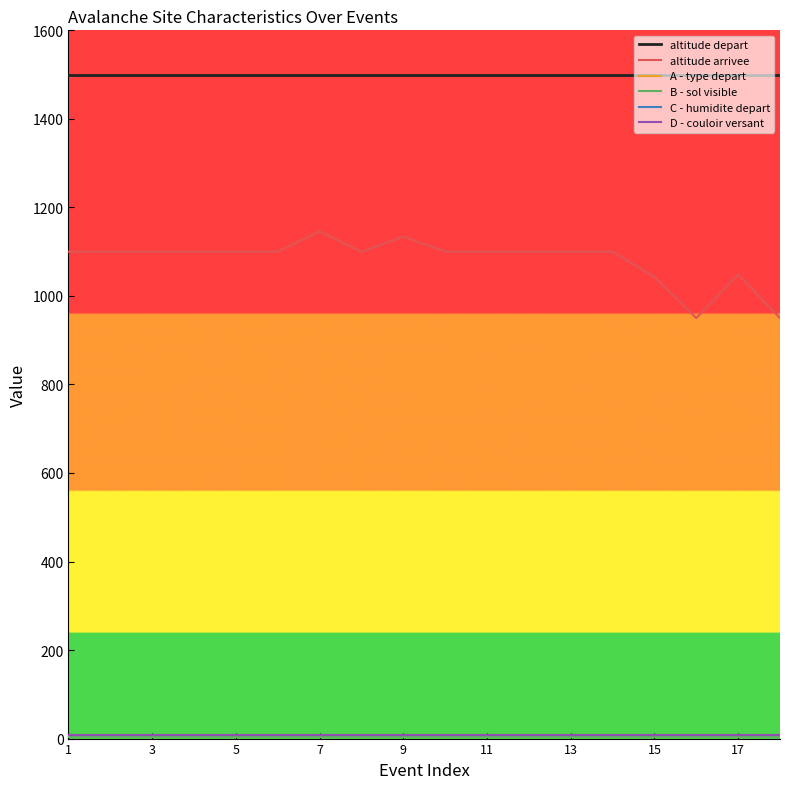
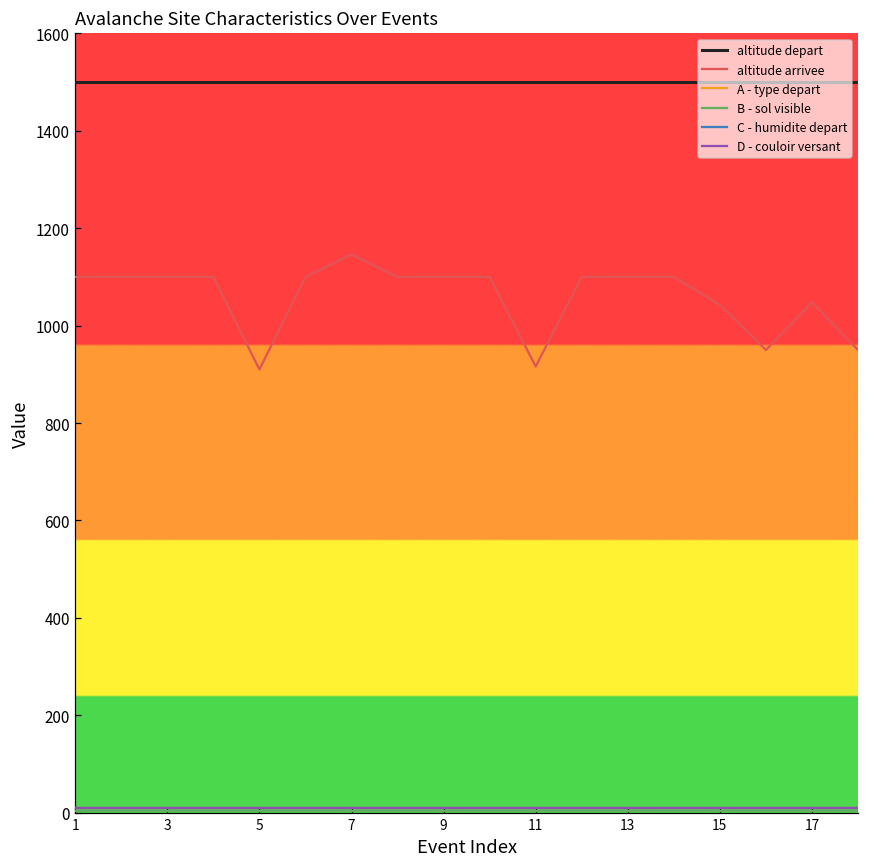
  {
    "altitude depart": {
      "1": 1500,
      "3": 1500,
      "5": 1500,
      "7": 1500,
      "9": 1500,
      "11": 1500,
      "13": 1500
    },
    "altitude arrivee": {
      "1": 1100,
      "3": 1100,
-     "5": 1100,
+     "5": 910,
      "7": 1150,
-     "9": 1130,
-     "11": 1100,
+     "9": 1100,
+     "11": 920,
      "13": 1100,
      "15": 1040,
      "17": 1050
    }
  }
